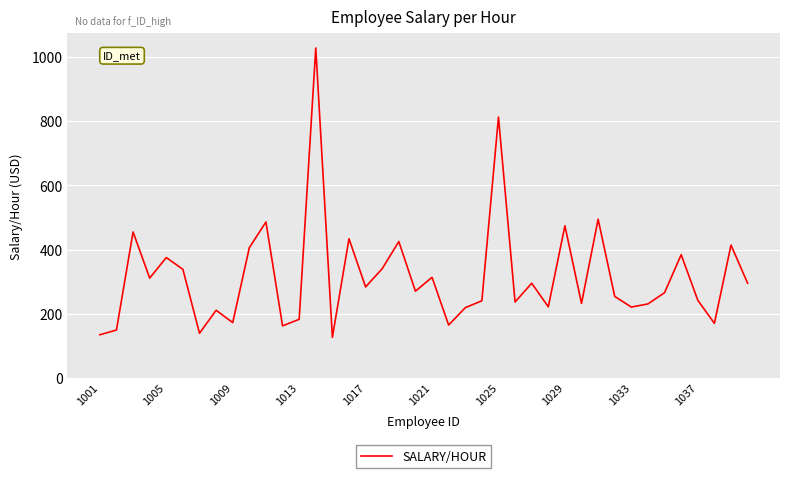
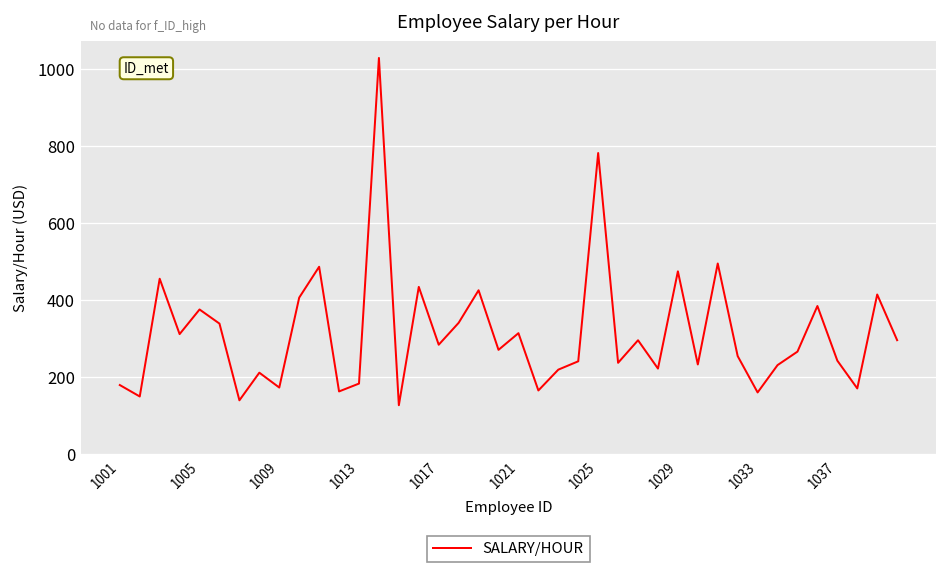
  {
-   "1001": 130,
+   "1001": 180,
    "1005": 380,
    "1009": 170,
    "1013": 180,
    "1017": 280,
    "1021": 310,
-   "1025": 810,
+   "1025": 780,
    "1029": 470,
-   "1033": 220,
+   "1033": 160,
    "1037": 240
  }
